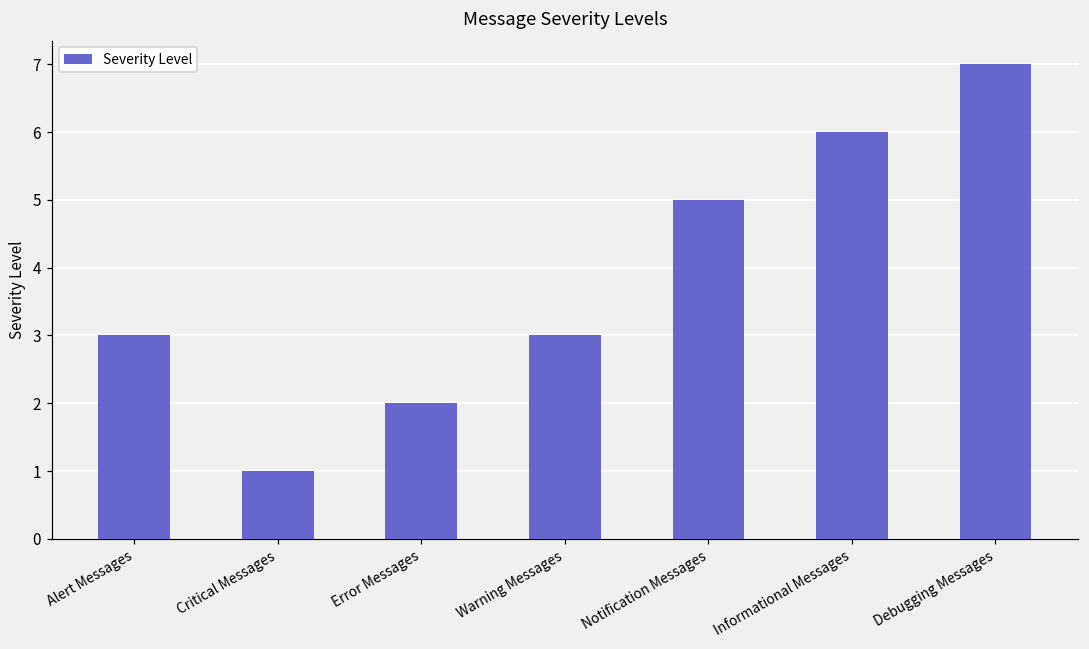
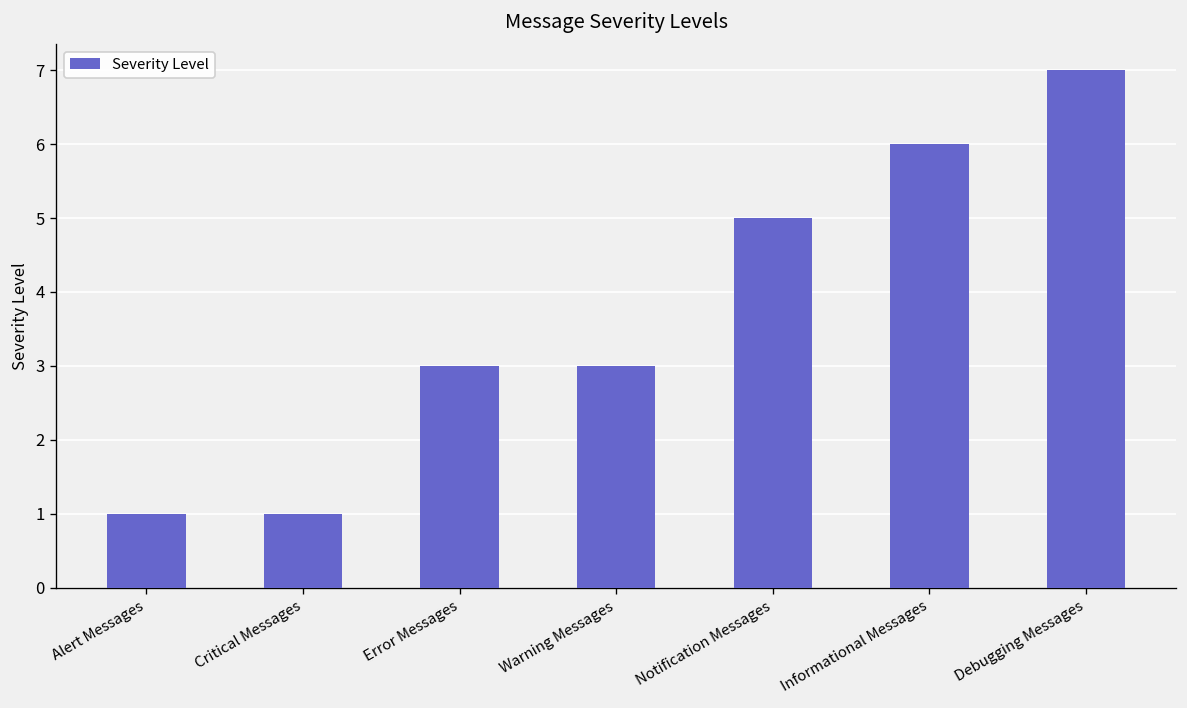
  {
-   "Alert Messages": 3,
+   "Alert Messages": 1,
    "Critical Messages": 1,
-   "Error Messages": 2,
+   "Error Messages": 3,
    "Warning Messages": 3,
    "Notification Messages": 5,
    "Informational Messages": 6,
    "Debugging Messages": 7
  }
